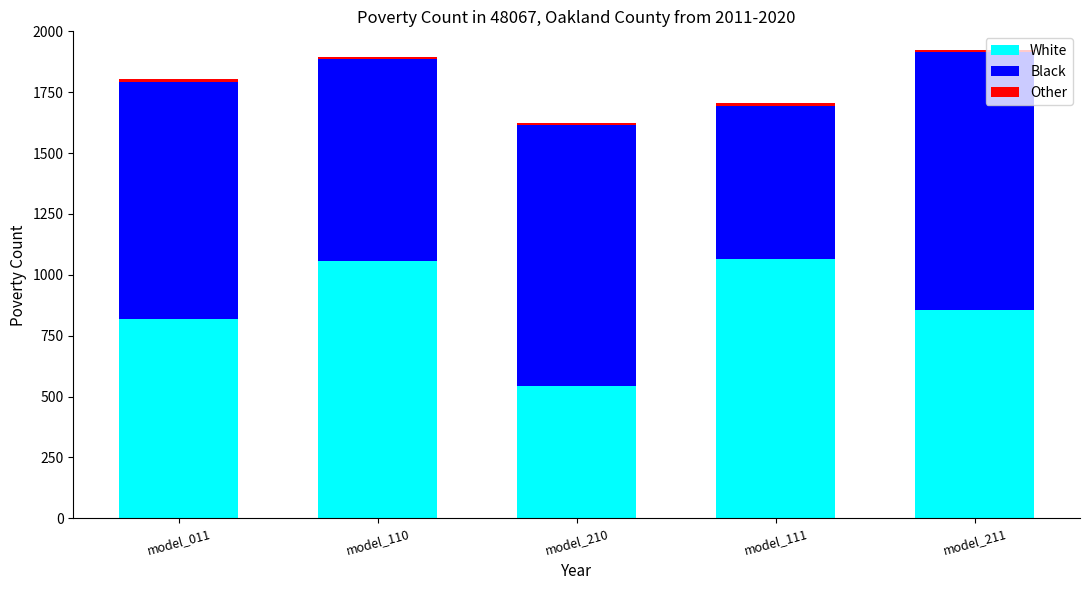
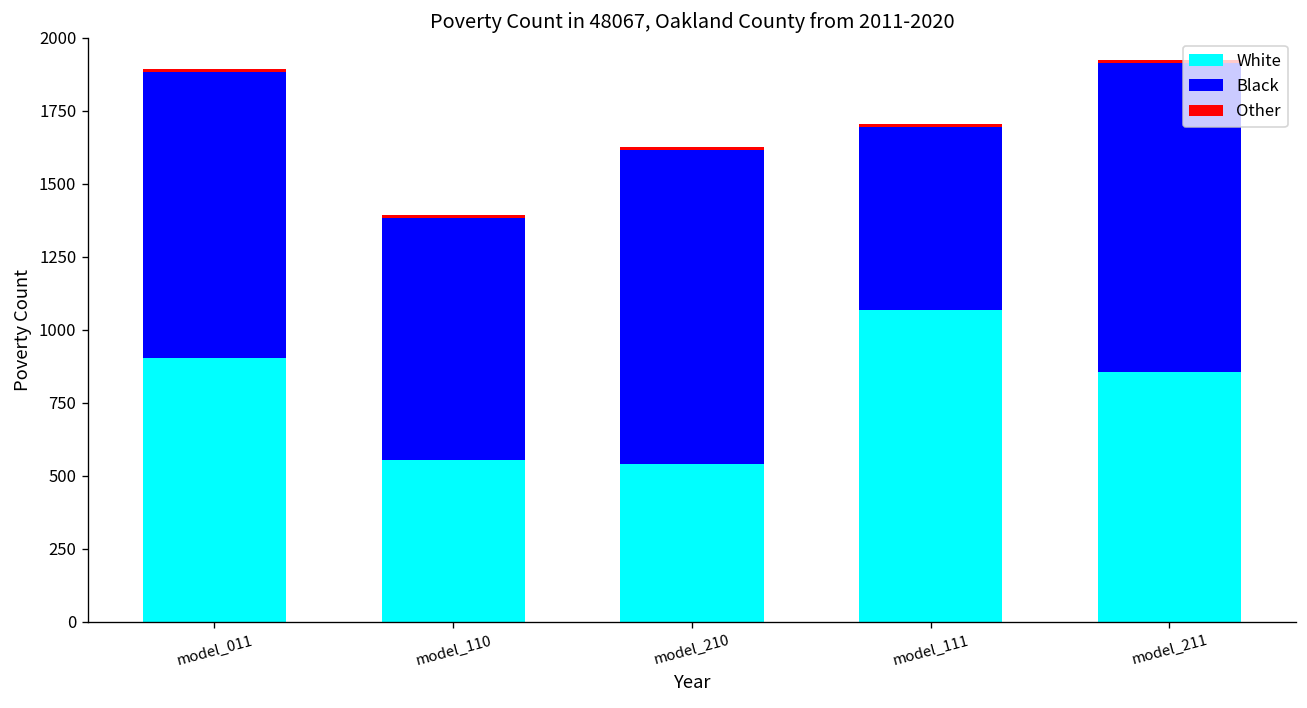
  {
    "White": {
-     "model_011": 820,
-     "model_110": 1060,
+     "model_011": 900,
+     "model_110": 550,
      "model_210": 540,
      "model_111": 1070,
      "model_211": 860
    },
    "Black": {
      "model_011": 980,
      "model_110": 830,
      "model_210": 1070,
      "model_111": 630,
      "model_211": 1060
    }
  }
